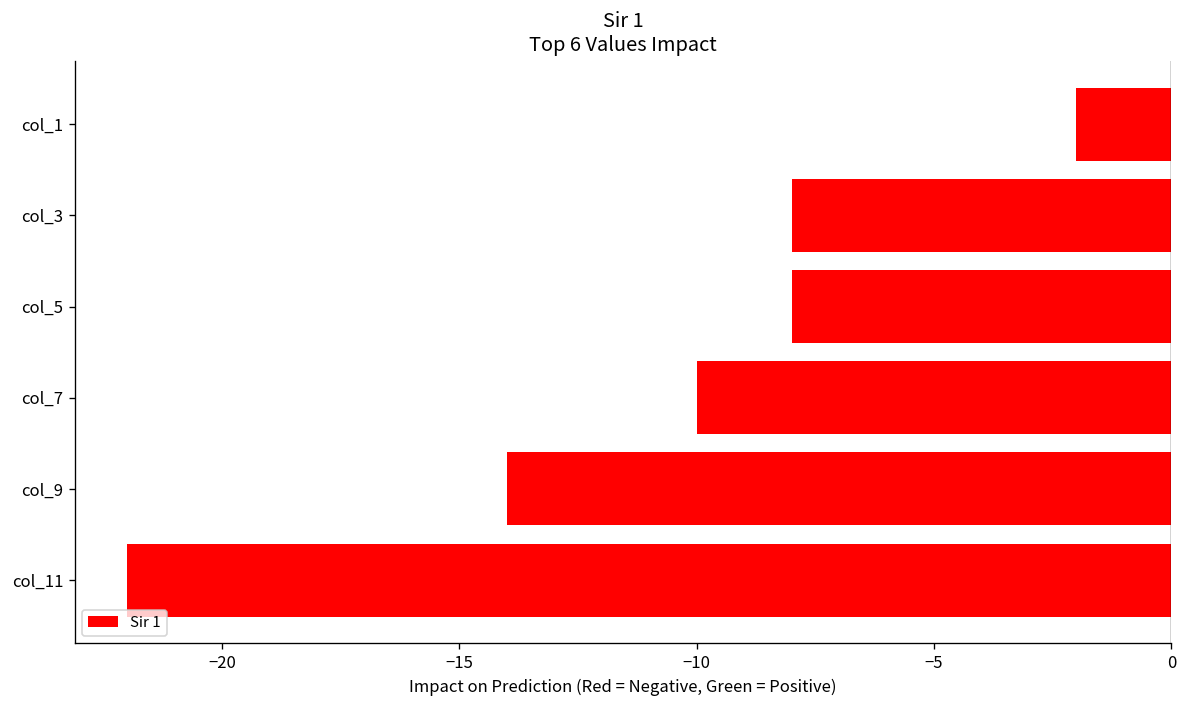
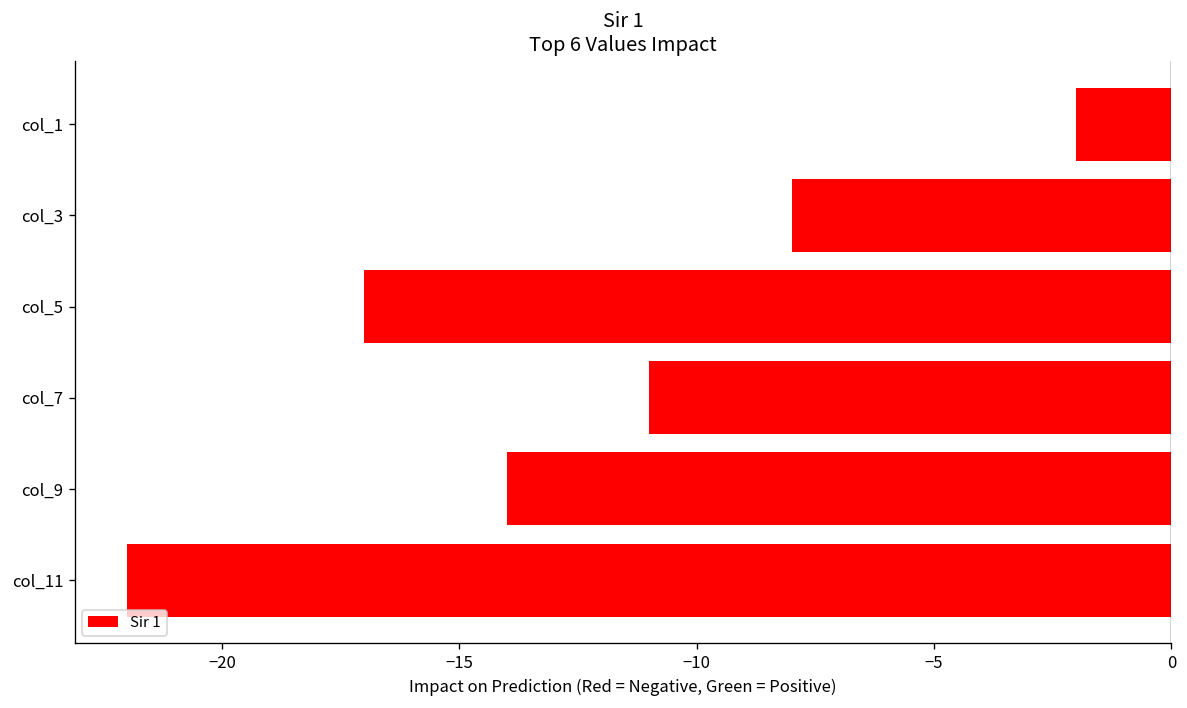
  {
    "col_1": -2.0,
    "col_3": -8.0,
-   "col_5": -8.0,
-   "col_7": -10.0,
+   "col_5": -17.0,
+   "col_7": -11.0,
    "col_9": -14.0,
    "col_11": -22.0
  }
